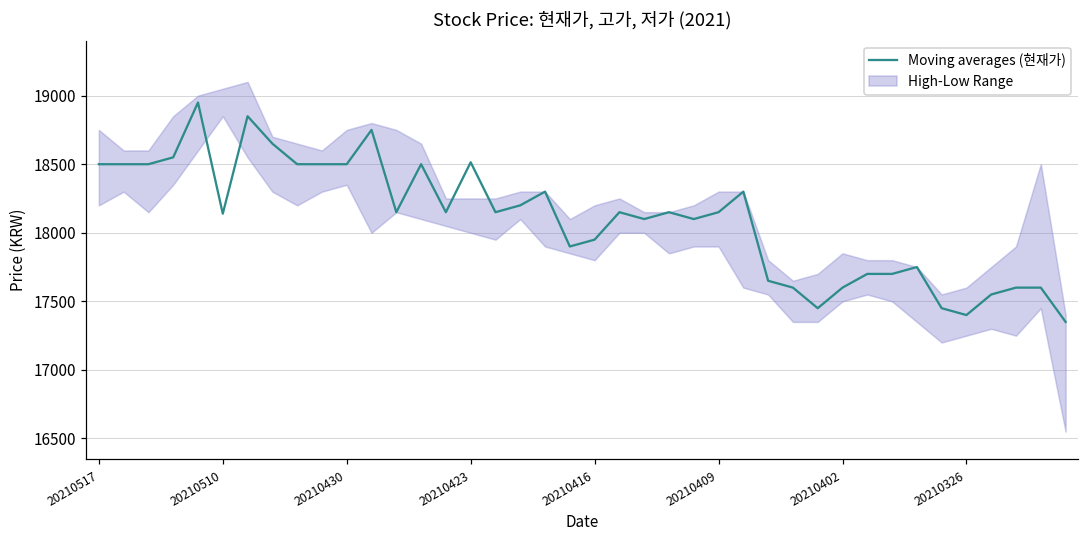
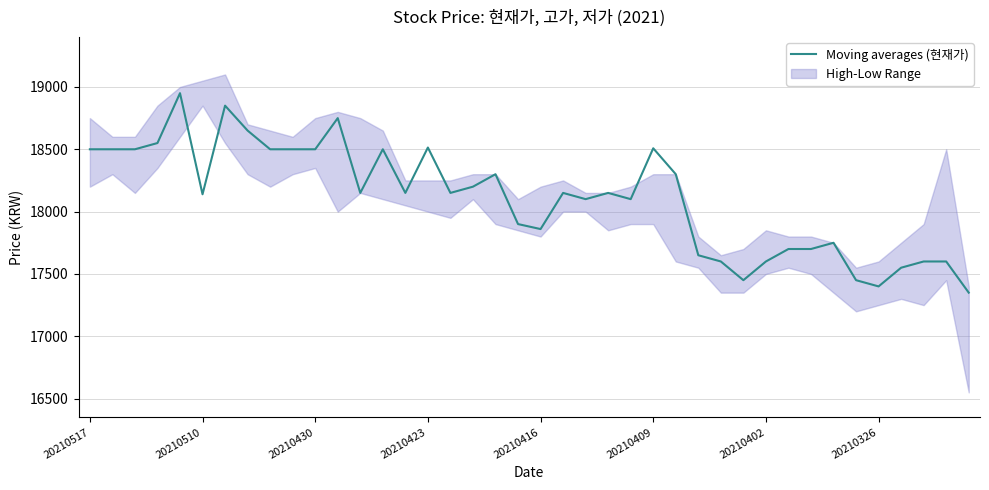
  {
    "Moving averages (현재가)": {
      "20210517": 18500,
      "20210510": 18140,
      "20210430": 18500,
      "20210423": 18510,
-     "20210416": 17950,
-     "20210409": 18150,
+     "20210416": 17860,
+     "20210409": 18510,
      "20210402": 17600,
      "20210326": 17400
    }
  }
